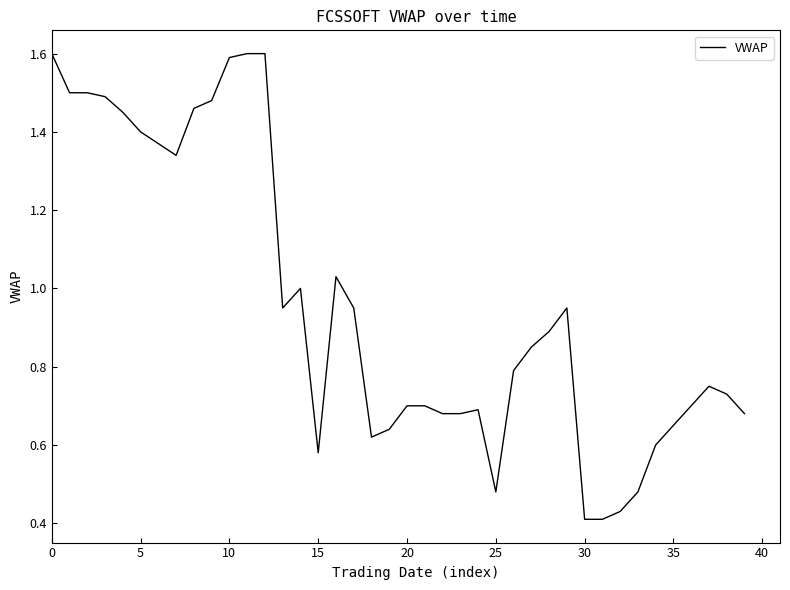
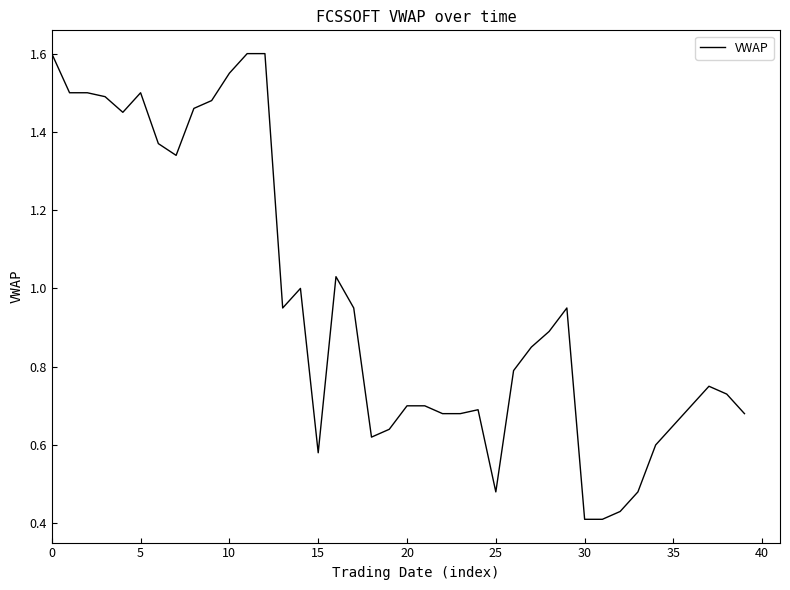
  {
    "0": 1.60,
-   "5": 1.4,
-   "10": 1.59,
+   "5": 1.5,
+   "10": 1.55,
    "15": 0.58,
    "20": 0.70,
    "25": 0.48,
    "30": 0.41,
    "35": 0.65
  }
